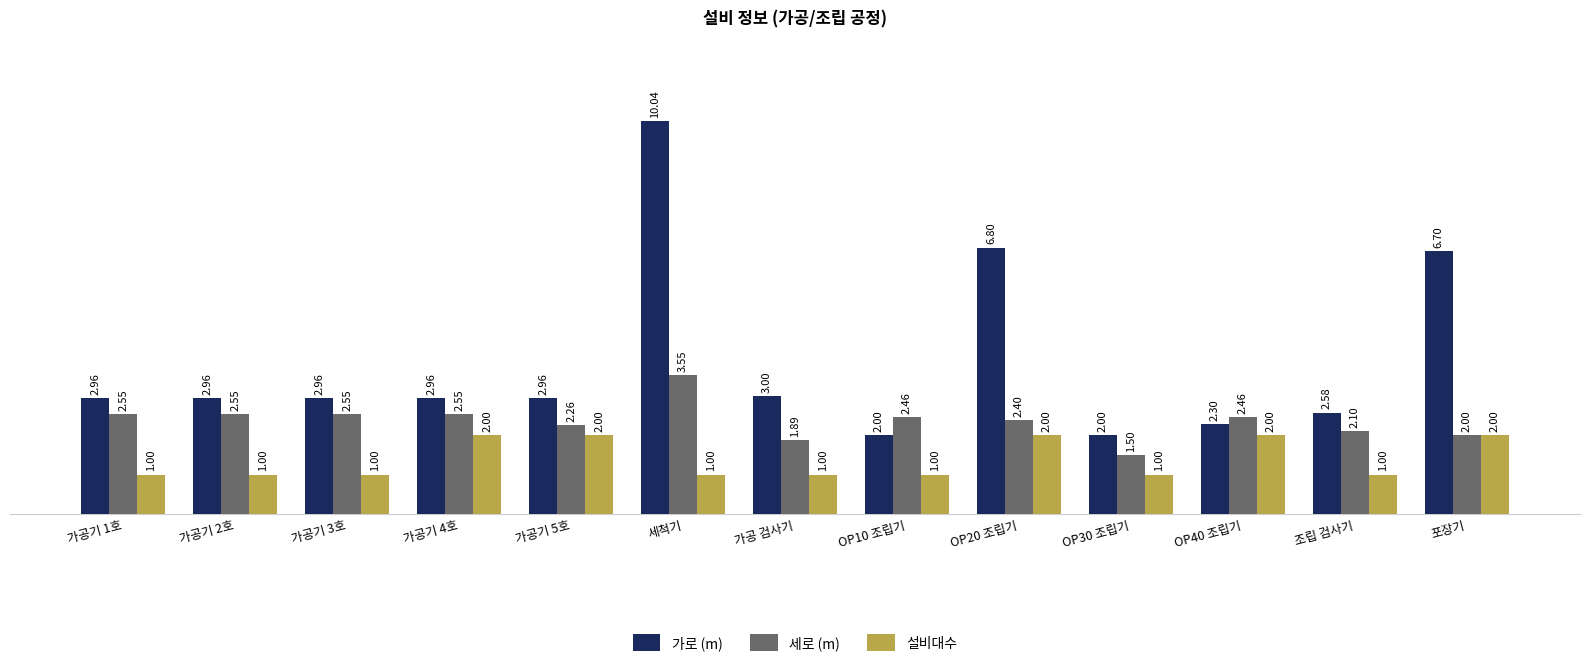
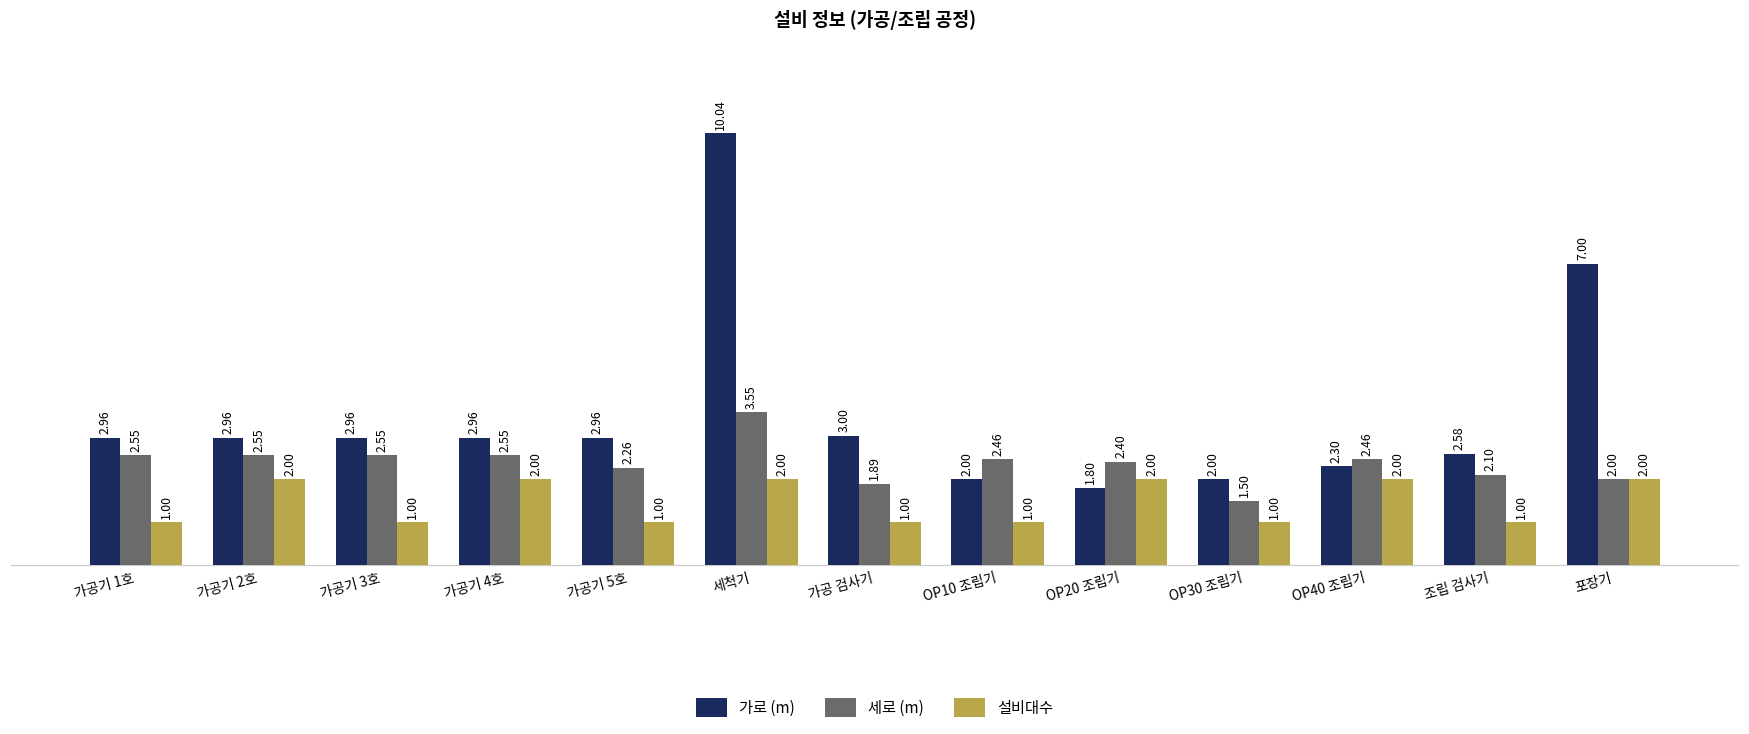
  {
    "가로 (m)": {
      "가공기 1호": 2.96,
      "가공기 2호": 2.96,
      "가공기 3호": 2.96,
      "가공기 4호": 2.96,
      "가공기 5호": 2.96,
      "세척기": 10.04,
      "가공 검사기": 3.00,
      "OP10 조립기": 2.00,
-     "OP20 조립기": 6.80,
+     "OP20 조립기": 1.80,
      "OP30 조립기": 2.00,
      "OP40 조립기": 2.30,
      "조립 검사기": 2.58,
-     "포장기": 6.70
+     "포장기": 7.00
    },
    "세로 (m)": {
      "가공기 1호": 2.55,
      "가공기 2호": 2.55,
      "가공기 3호": 2.55,
      "가공기 4호": 2.55,
      "가공기 5호": 2.26,
      "세척기": 3.55,
      "가공 검사기": 1.89,
      "OP10 조립기": 2.46,
      "OP20 조립기": 2.40,
      "OP30 조립기": 1.50,
      "OP40 조립기": 2.46,
      "조립 검사기": 2.10,
      "포장기": 2.00
    },
    "설비대수": {
      "가공기 1호": 1.00,
-     "가공기 2호": 1.00,
+     "가공기 2호": 2.00,
      "가공기 3호": 1.00,
      "가공기 4호": 2.00,
-     "가공기 5호": 2.00,
-     "세척기": 1.00,
+     "가공기 5호": 1.00,
+     "세척기": 2.00,
      "가공 검사기": 1.00,
      "OP10 조립기": 1.00,
      "OP20 조립기": 2.00,
      "OP30 조립기": 1.00,
      "OP40 조립기": 2.00,
      "조립 검사기": 1.00,
      "포장기": 2.00
    }
  }
